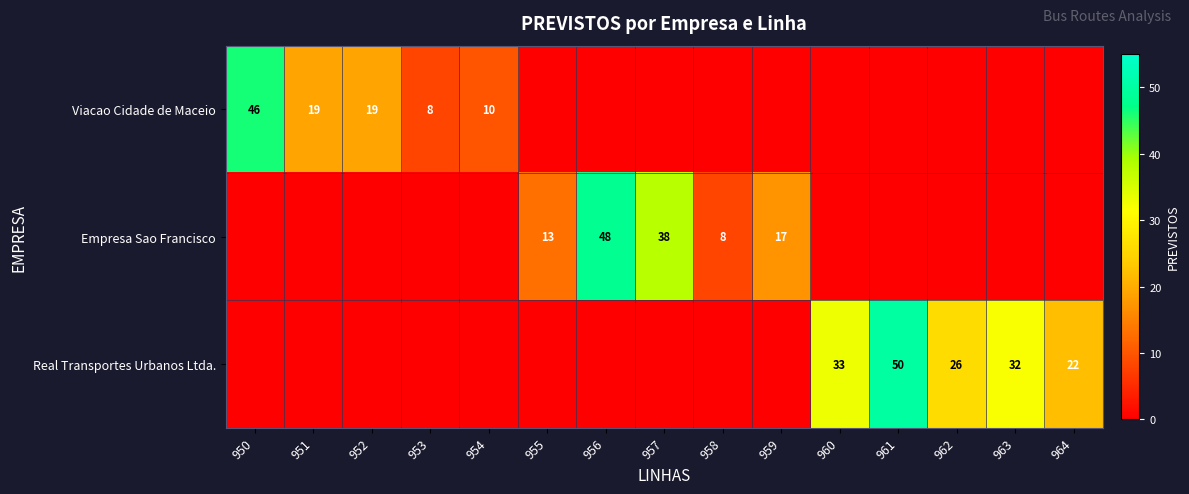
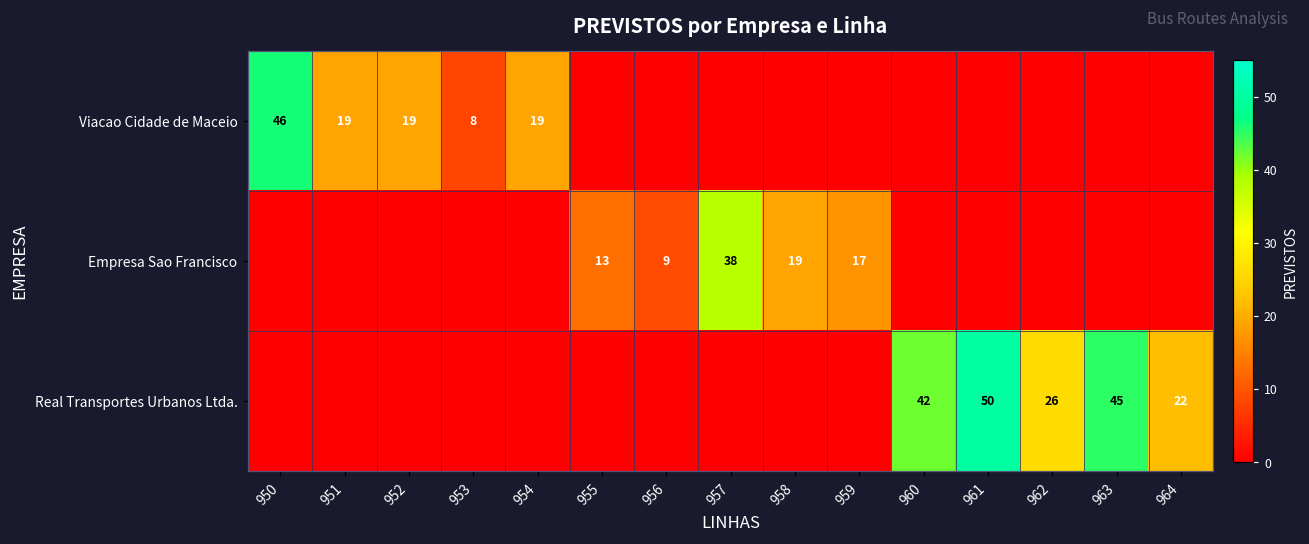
  {
    "Viacao Cidade de Maceio": {
      "950": 46,
      "951": 19,
      "952": 19,
      "953": 8,
-     "954": 10
+     "954": 19
    },
    "Empresa Sao Francisco": {
      "955": 13,
-     "956": 48,
+     "956": 9,
      "957": 38,
-     "958": 8,
+     "958": 19,
      "959": 17
    },
    "Real Transportes Urbanos Ltda.": {
-     "960": 33,
+     "960": 42,
      "961": 50,
      "962": 26,
-     "963": 32,
+     "963": 45,
      "964": 22
    }
  }
